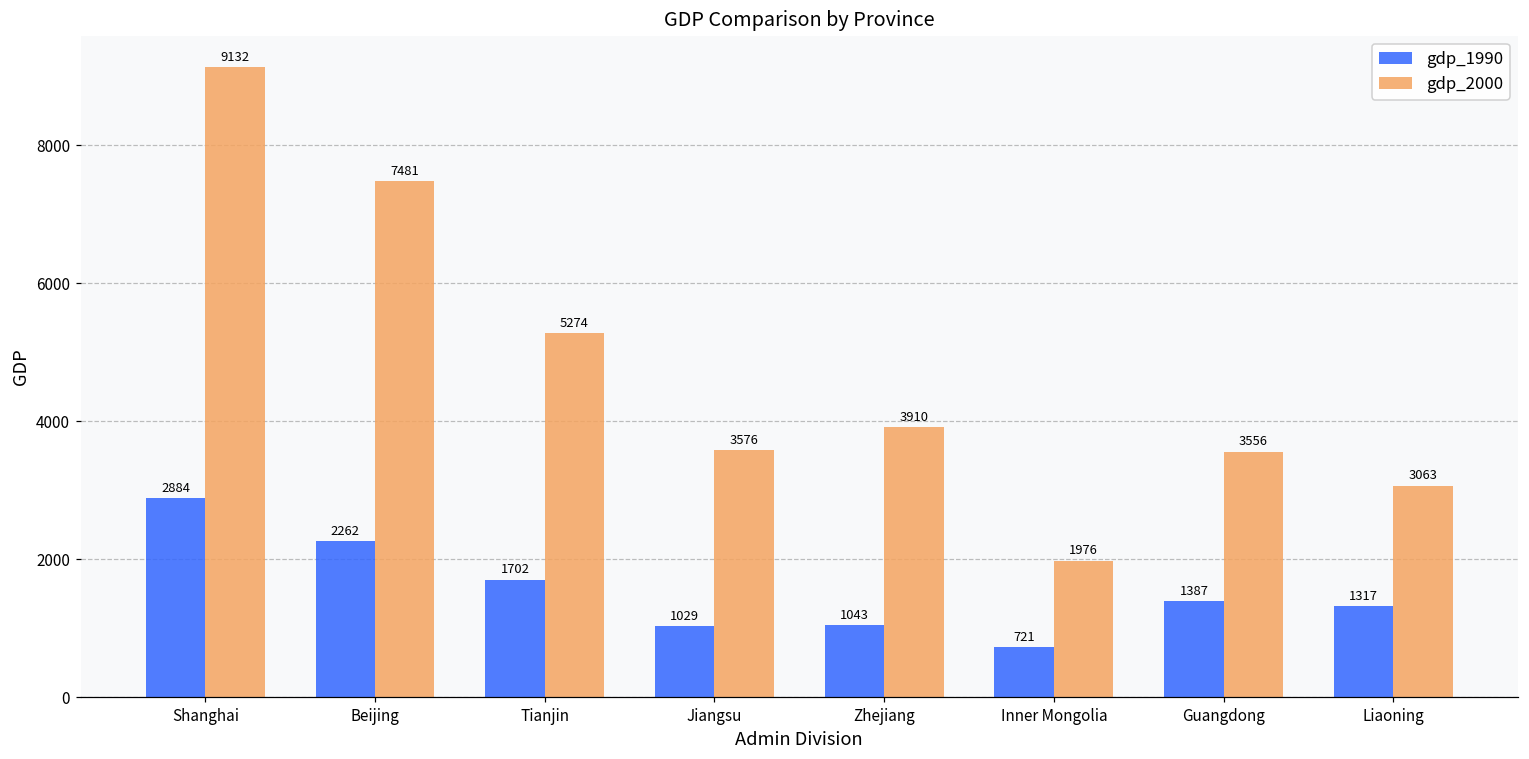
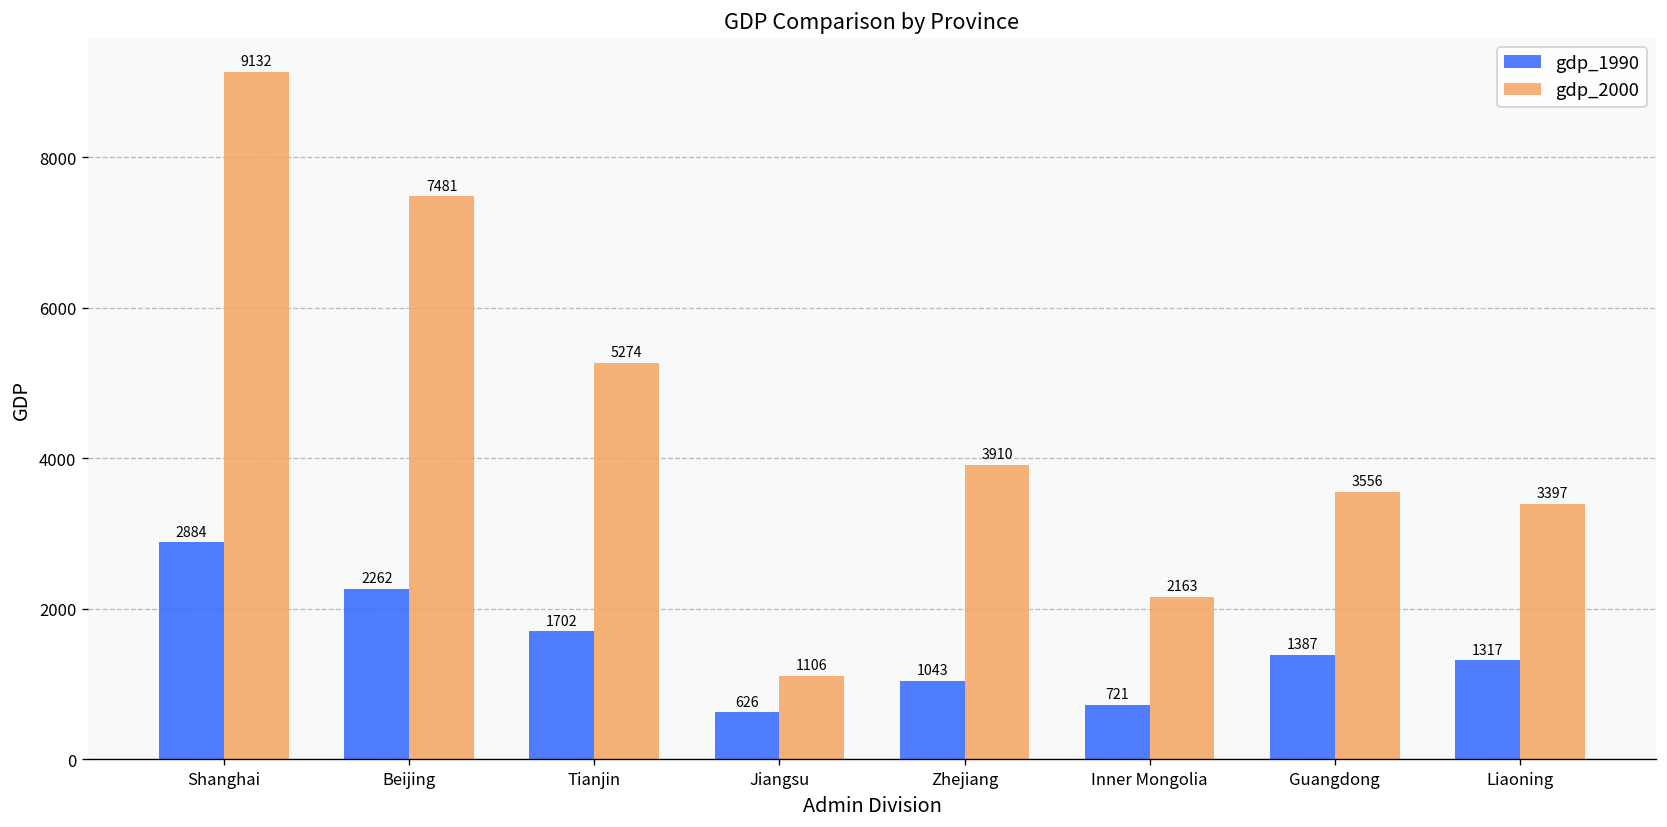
  {
    "gdp_1990": {
      "Shanghai": 2884,
      "Beijing": 2262,
      "Tianjin": 1702,
-     "Jiangsu": 1029,
+     "Jiangsu": 626,
      "Zhejiang": 1043,
      "Inner Mongolia": 721,
      "Guangdong": 1387,
      "Liaoning": 1317
    },
    "gdp_2000": {
      "Shanghai": 9132,
      "Beijing": 7481,
      "Tianjin": 5274,
-     "Jiangsu": 3576,
+     "Jiangsu": 1106,
      "Zhejiang": 3910,
-     "Inner Mongolia": 1976,
+     "Inner Mongolia": 2163,
      "Guangdong": 3556,
-     "Liaoning": 3063
+     "Liaoning": 3397
    }
  }
